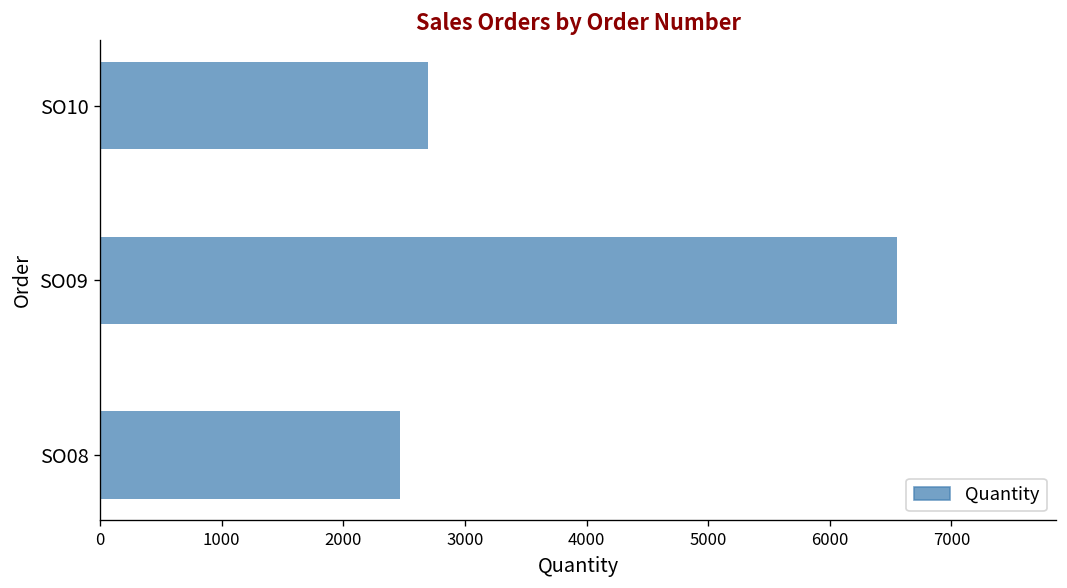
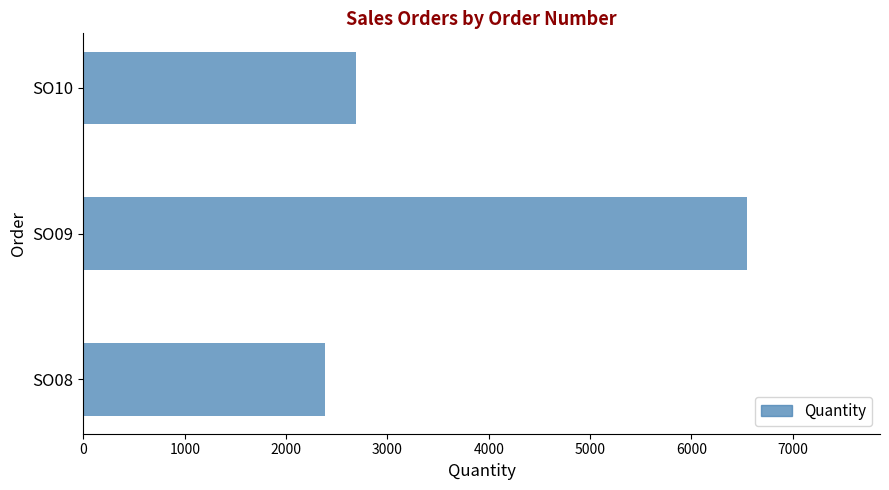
  {
    "SO10": 2690,
    "SO09": 6550,
-   "SO08": 2460
+   "SO08": 2380
  }
